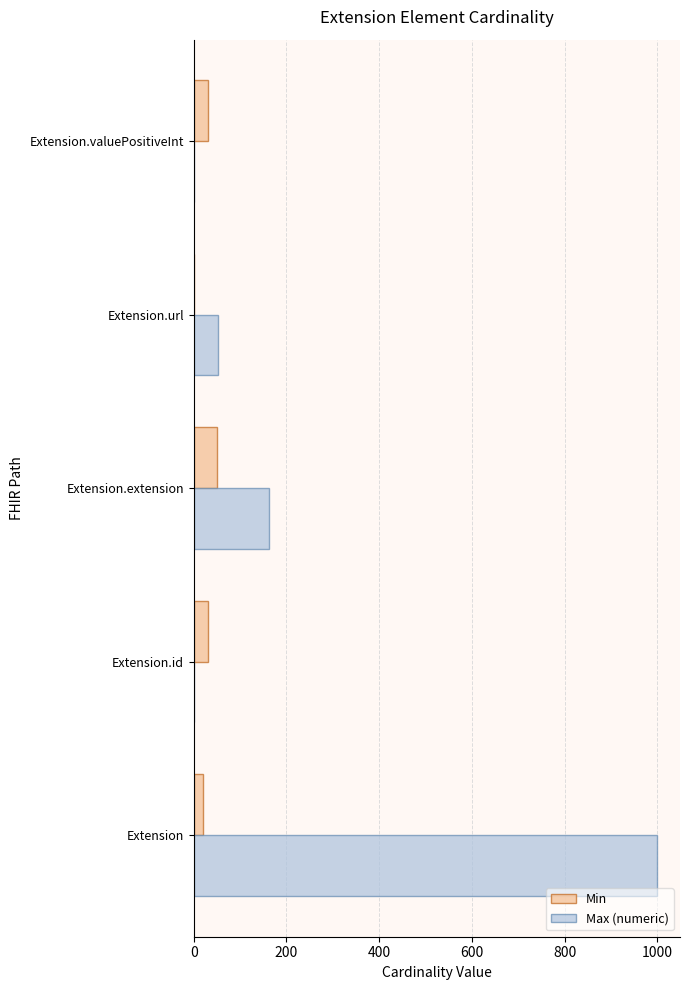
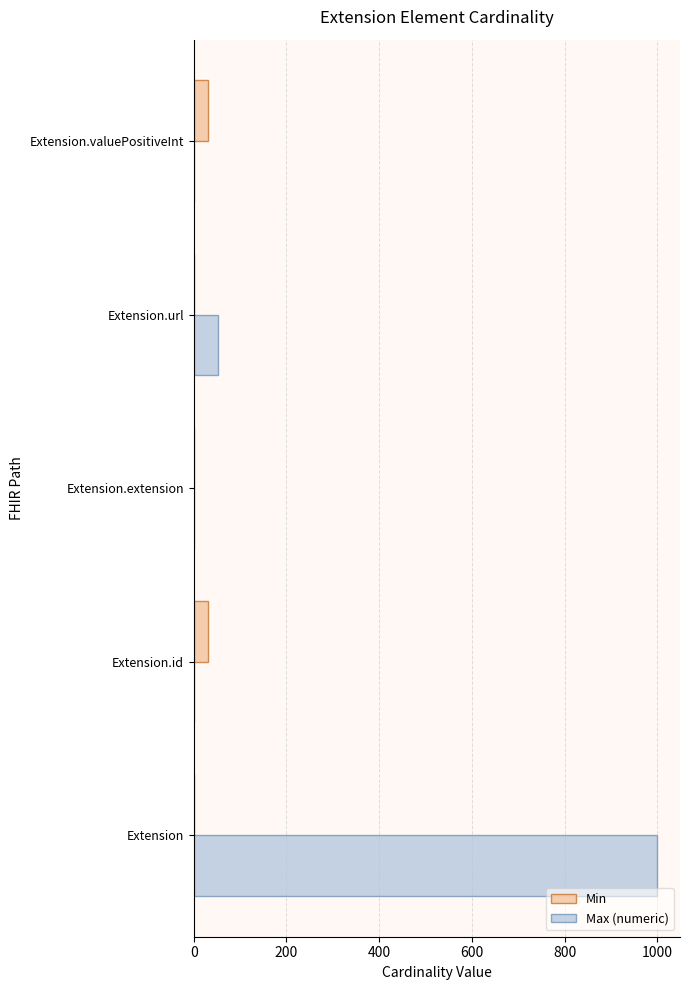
  {
    "Min": {
      "Extension.valuePositiveInt": 30,
-     "Extension.extension": 50,
+     "Extension.extension": 0,
      "Extension.id": 30,
-     "Extension": 20
+     "Extension": 0
    },
    "Max (numeric)": {
      "Extension.url": 50,
-     "Extension.extension": 160,
+     "Extension.extension": 0,
      "Extension": 1000
    }
  }
